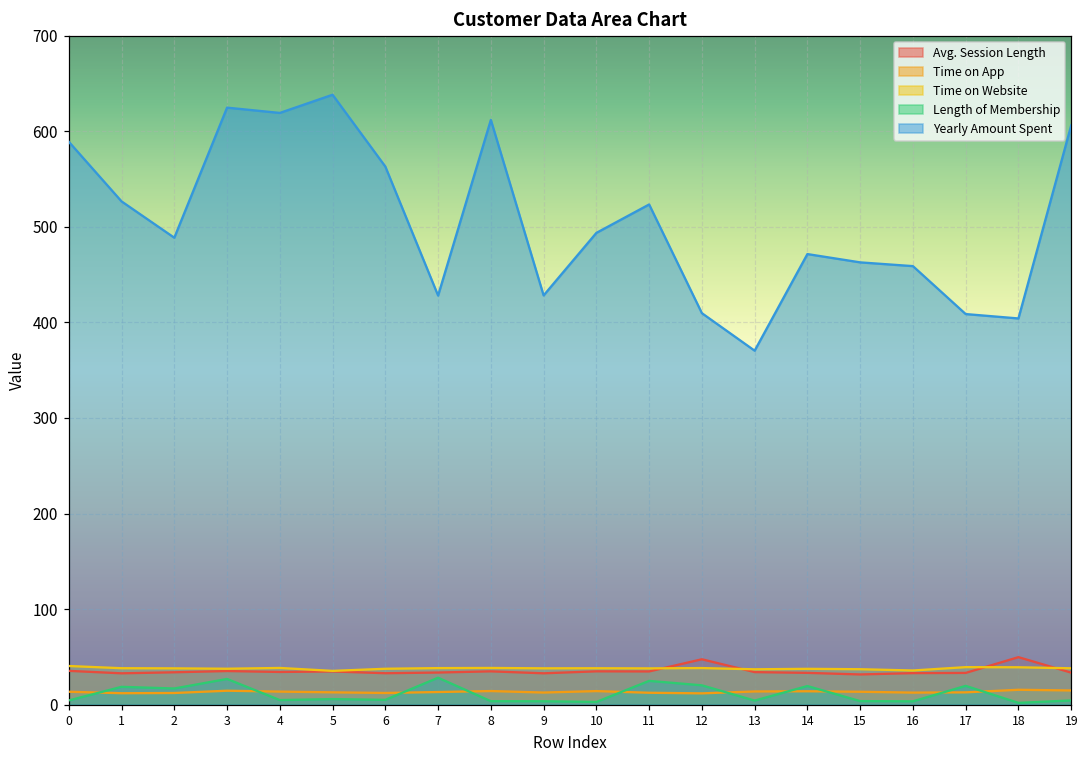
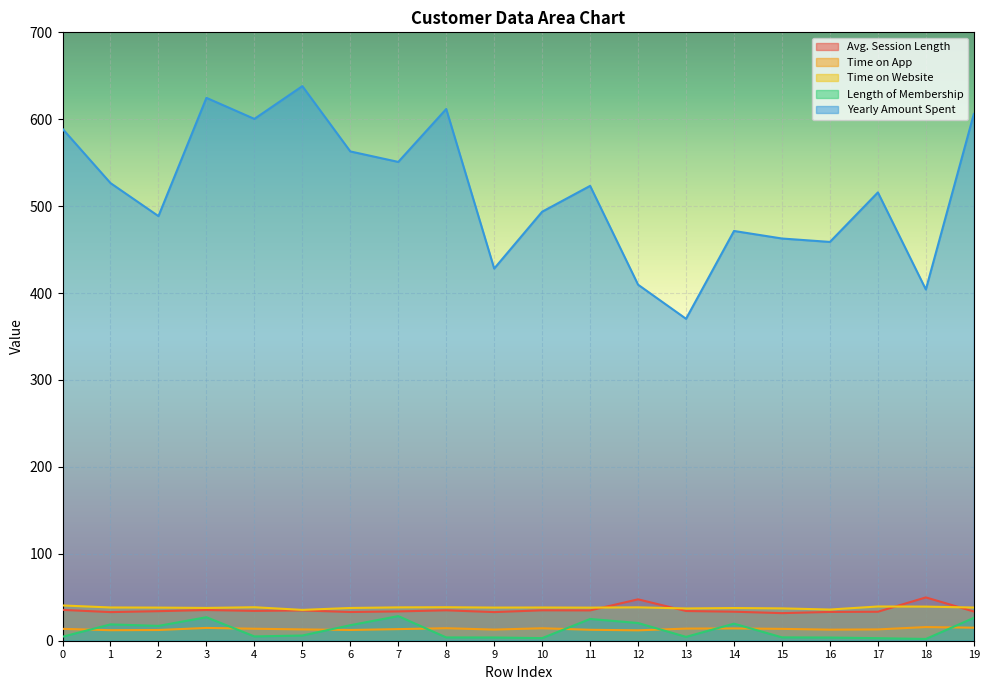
  {
    "Avg. Session Length": {
      "0": 40,
      "1": 30,
      "2": 30,
      "4": 30,
      "6": 30,
      "7": 30,
      "8": 30,
      "9": 30,
      "10": 30,
      "11": 30,
      "12": 50,
      "13": 30,
      "14": 30,
      "15": 30,
      "17": 30,
      "18": 50,
      "19": 30
    },
    "Length of Membership": {
      "0": 0,
      "1": 20,
      "2": 20,
      "3": 30,
      "4": 0,
      "5": 10,
-     "6": 10,
+     "6": 20,
      "7": 30,
      "8": 0,
      "9": 0,
      "10": 0,
      "11": 30,
      "12": 20,
      "13": 0,
      "14": 20,
      "15": 0,
      "16": 0,
-     "17": 20,
+     "17": 0,
      "18": 0,
-     "19": 0
+     "19": 30
    },
    "Yearly Amount Spent": {
      "0": 590,
      "1": 530,
      "2": 490,
      "3": 620,
-     "4": 620,
+     "4": 600,
      "5": 640,
      "6": 560,
-     "7": 430,
+     "7": 550,
      "8": 610,
      "9": 430,
      "10": 490,
      "11": 520,
      "12": 410,
      "13": 370,
      "14": 470,
      "15": 460,
      "16": 460,
-     "17": 410,
+     "17": 520,
      "18": 400,
      "19": 610
    }
  }
